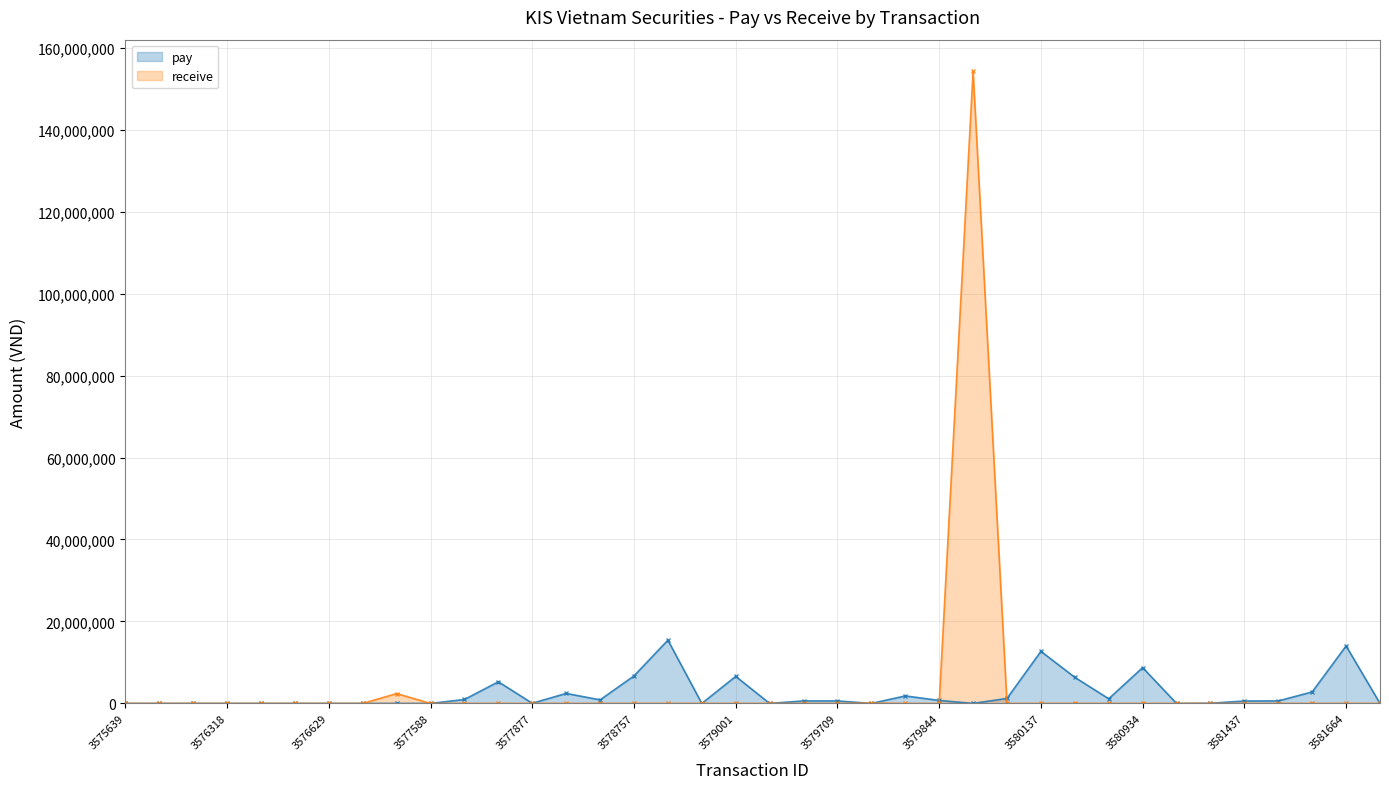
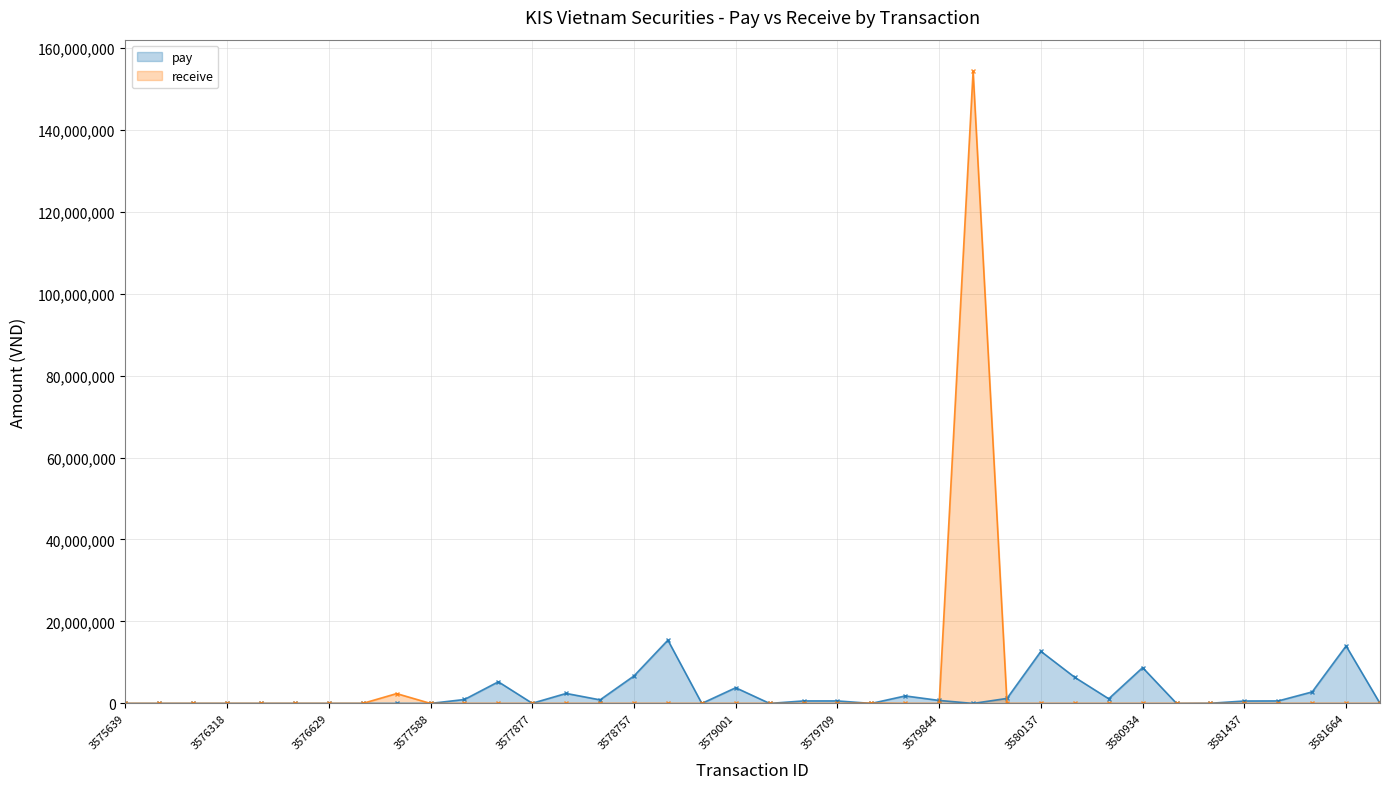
  {
    "pay": {
      "3578757": "7,000,000",
-     "3579001": "7,000,000",
+     "3579001": "4,000,000",
      "3579844": "1,000,000",
      "3580137": "13,000,000",
      "3580934": "9,000,000",
      "3581664": "14,000,000"
    },
    "receive": {
      "3578757": "0",
      "3579001": "0",
      "3579844": "0",
      "3580137": "0",
      "3580934": "0",
      "3581664": "0"
    }
  }
